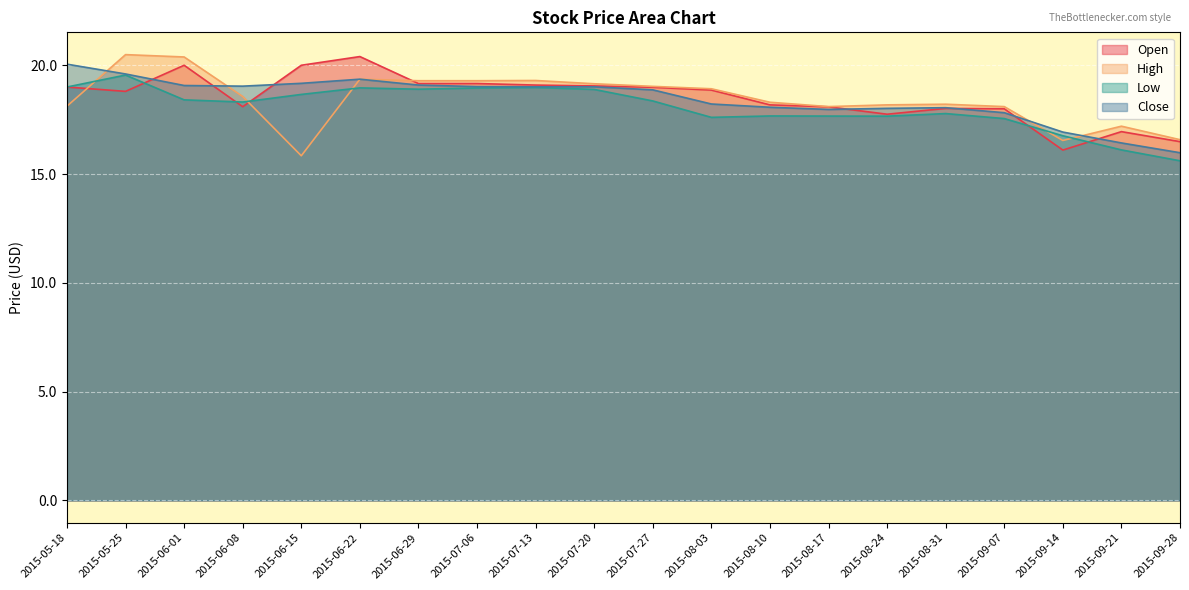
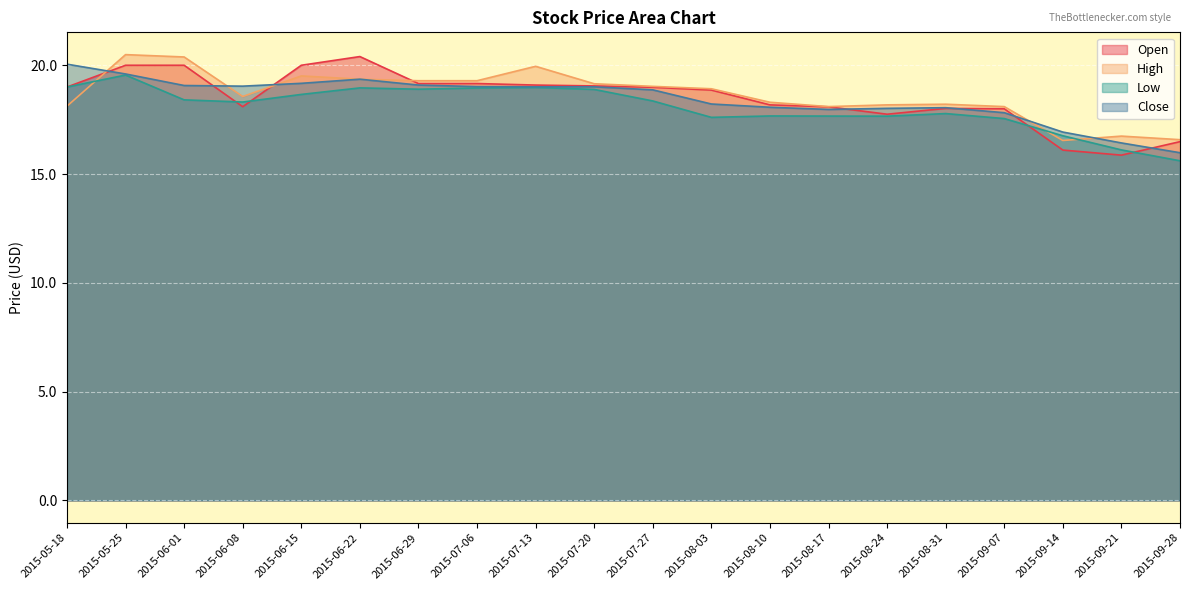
  {
    "Open": {
-     "2015-05-25": 18.8,
+     "2015-05-25": 20.0,
      "2015-06-01": 20.0,
      "2015-06-08": 18.1,
      "2015-06-15": 20.0,
      "2015-06-22": 20.4,
      "2015-07-06": 19.2,
      "2015-09-14": 16.1,
-     "2015-09-21": 17.0
+     "2015-09-21": 15.9
    },
    "High": {
      "2015-05-18": 18.1,
      "2015-05-25": 20.5,
      "2015-06-01": 20.4,
      "2015-06-08": 18.6,
-     "2015-06-15": 15.8,
+     "2015-06-15": 19.5,
      "2015-06-29": 19.3,
      "2015-07-06": 19.3,
-     "2015-07-13": 19.3,
+     "2015-07-13": 20.0,
      "2015-08-10": 18.3,
      "2015-08-24": 18.2,
      "2015-08-31": 18.2,
      "2015-09-14": 16.5,
-     "2015-09-21": 17.2
+     "2015-09-21": 16.7
    }
  }
